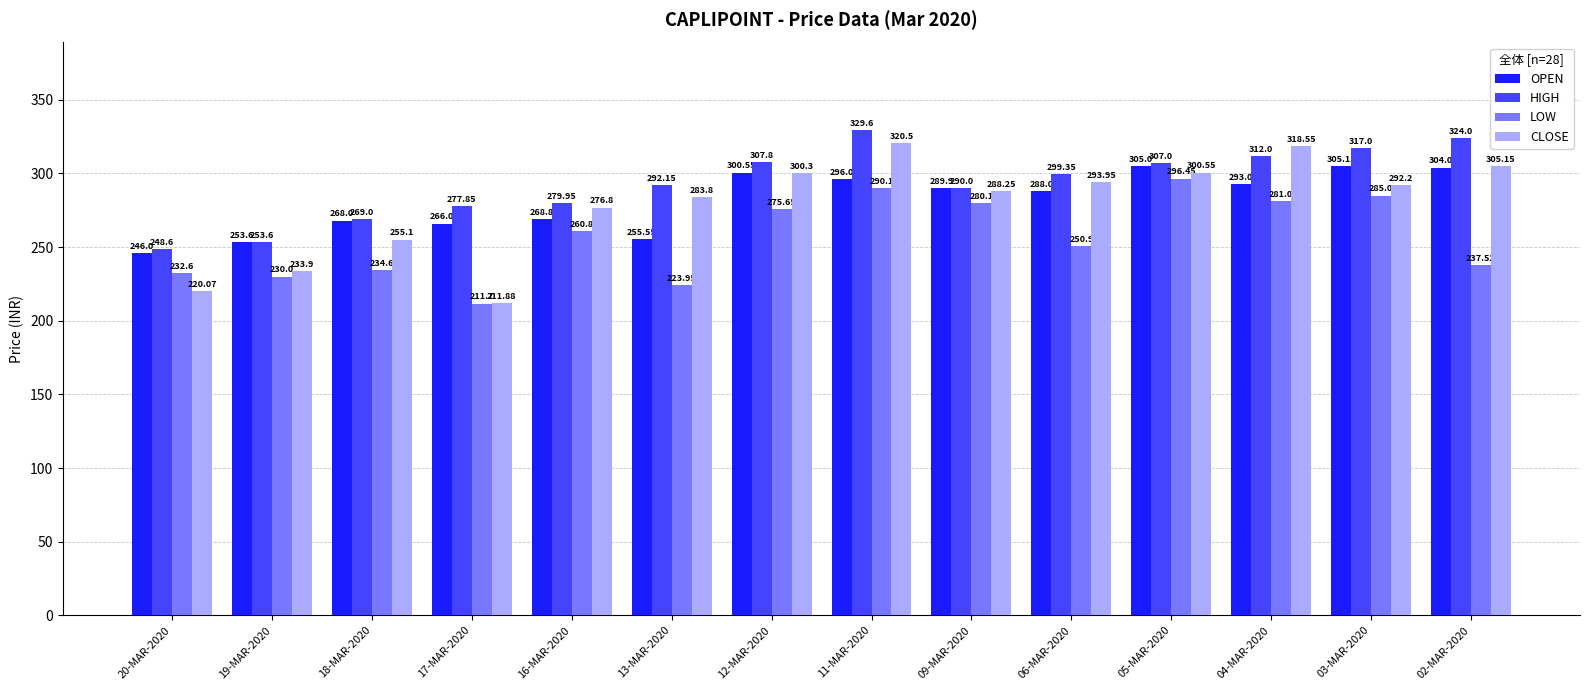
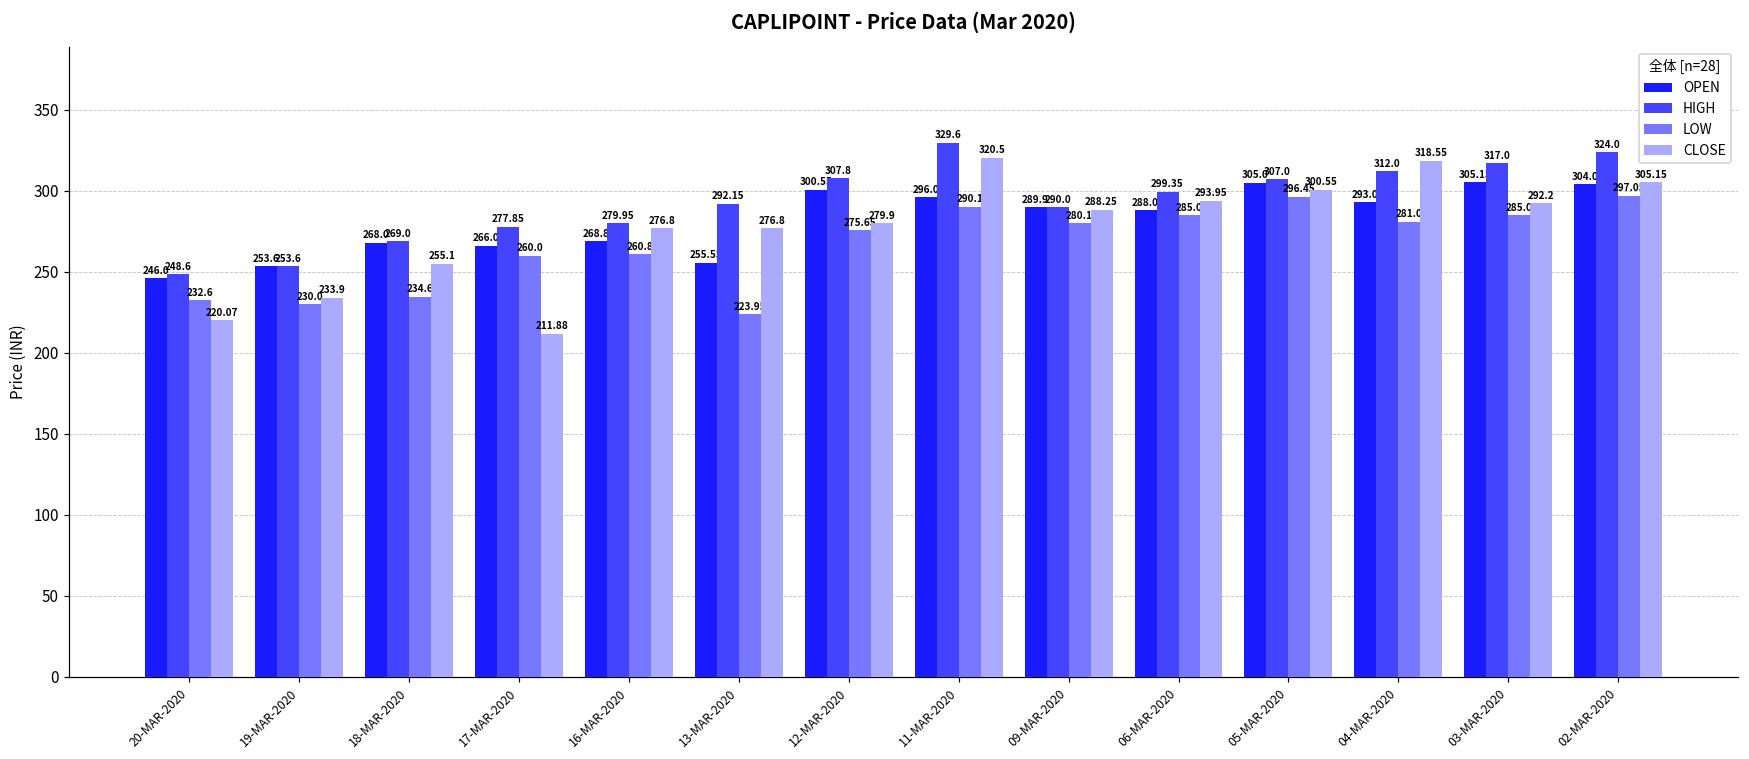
  {
    "LOW": {
      "20-MAR-2020": 232.6,
      "19-MAR-2020": 230.0,
      "18-MAR-2020": 234.6,
-     "17-MAR-2020": 211.7,
+     "17-MAR-2020": 260.0,
      "16-MAR-2020": 260.8,
      "13-MAR-2020": 223.95,
      "12-MAR-2020": 275.65,
      "11-MAR-2020": 290.1,
      "09-MAR-2020": 280.1,
-     "06-MAR-2020": 250.9,
+     "06-MAR-2020": 285.0,
      "05-MAR-2020": 296.45,
      "04-MAR-2020": 281.0,
      "03-MAR-2020": 285.0,
-     "02-MAR-2020": 237.52
+     "02-MAR-2020": 297.05
    },
    "CLOSE": {
      "20-MAR-2020": 220.07,
      "19-MAR-2020": 233.9,
      "18-MAR-2020": 255.1,
      "17-MAR-2020": 211.88,
      "16-MAR-2020": 276.8,
-     "13-MAR-2020": 283.8,
-     "12-MAR-2020": 300.3,
+     "13-MAR-2020": 276.8,
+     "12-MAR-2020": 279.9,
      "11-MAR-2020": 320.5,
      "09-MAR-2020": 288.25,
      "06-MAR-2020": 293.95,
      "05-MAR-2020": 300.55,
      "04-MAR-2020": 318.55,
      "03-MAR-2020": 292.2,
      "02-MAR-2020": 305.15
    }
  }
